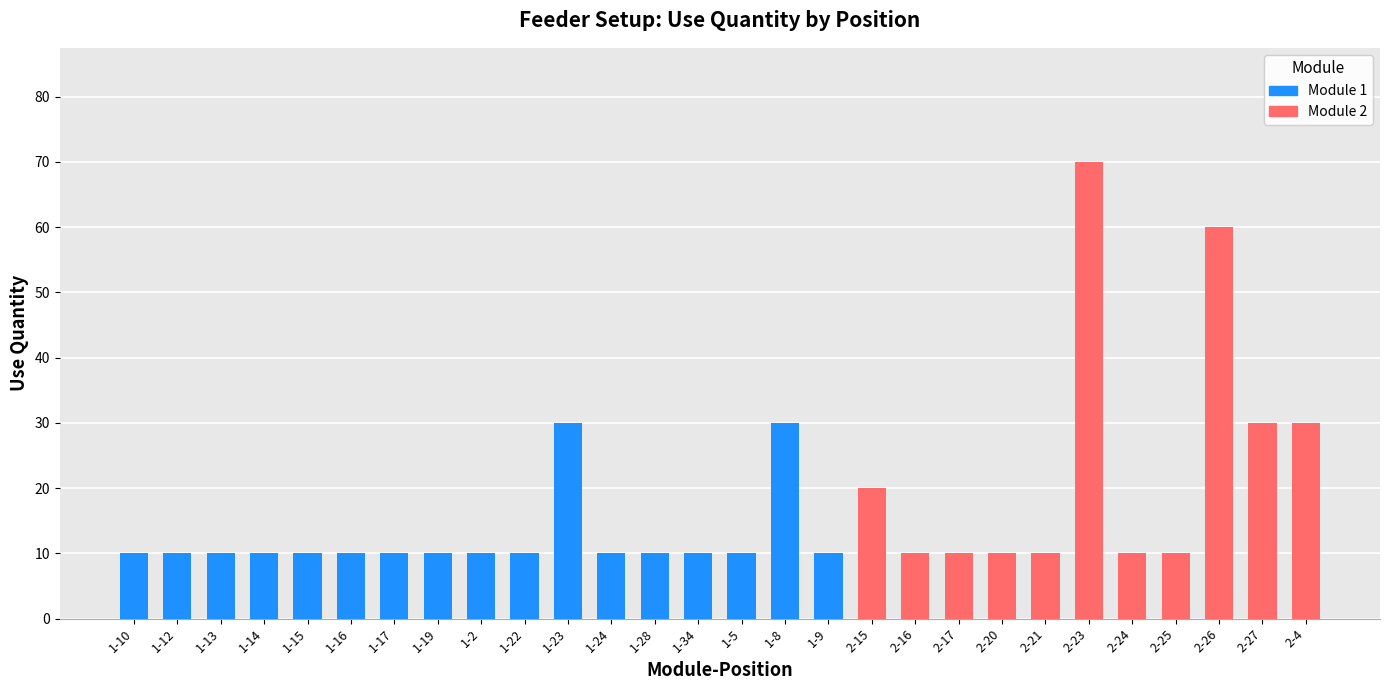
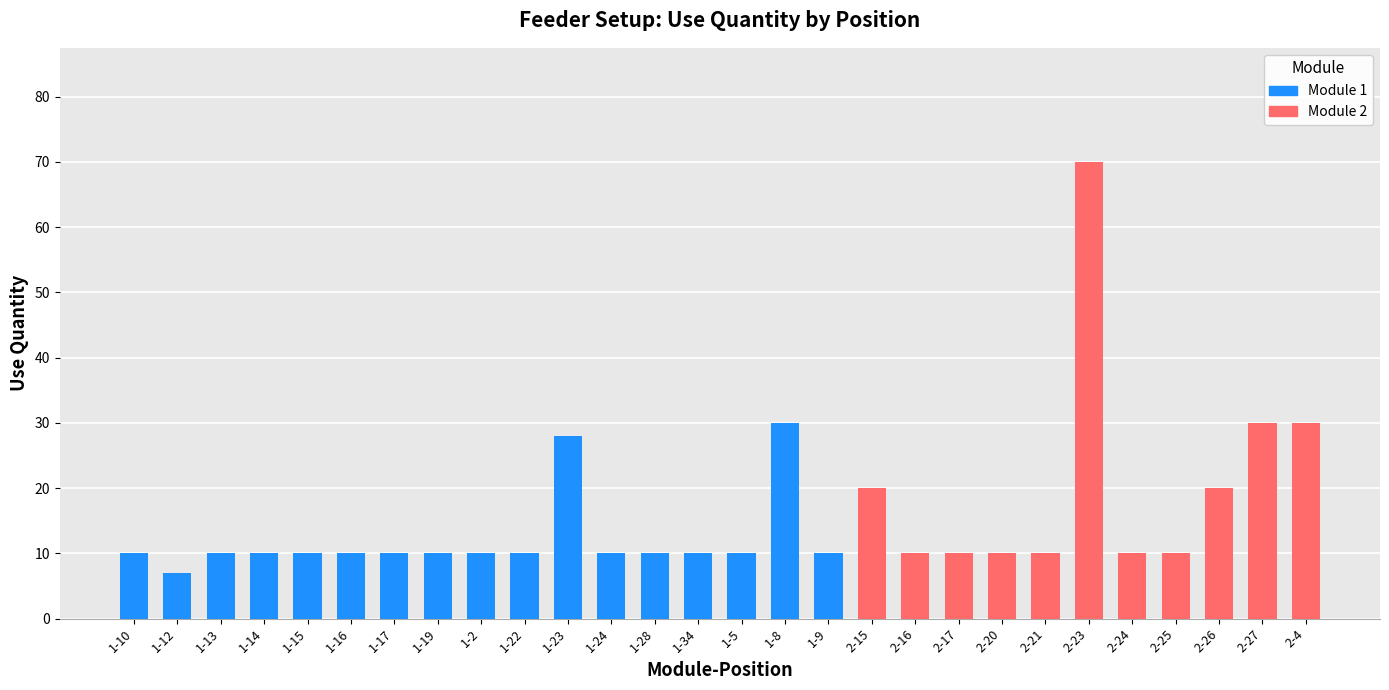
  {
    "Module 1": {
      "1-10": 10,
-     "1-12": 10,
+     "1-12": 7,
      "1-13": 10,
      "1-14": 10,
      "1-15": 10,
      "1-16": 10,
      "1-17": 10,
      "1-19": 10,
      "1-2": 10,
      "1-22": 10,
-     "1-23": 30,
+     "1-23": 28,
      "1-24": 10,
      "1-28": 10,
      "1-34": 10,
      "1-5": 10,
      "1-8": 30,
      "1-9": 10,
      "2-15": 0,
      "2-16": 0,
      "2-17": 0,
      "2-20": 0,
      "2-21": 0,
      "2-23": 0,
      "2-24": 0,
      "2-25": 0,
      "2-26": 0,
      "2-27": 0,
      "2-4": 0
    },
    "Module 2": {
      "1-10": 0,
      "1-12": 0,
      "1-13": 0,
      "1-14": 0,
      "1-15": 0,
      "1-16": 0,
      "1-17": 0,
      "1-19": 0,
      "1-2": 0,
      "1-22": 0,
      "1-23": 0,
      "1-24": 0,
      "1-28": 0,
      "1-34": 0,
      "1-5": 0,
      "1-8": 0,
      "1-9": 0,
      "2-15": 20,
      "2-16": 10,
      "2-17": 10,
      "2-20": 10,
      "2-21": 10,
      "2-23": 70,
      "2-24": 10,
      "2-25": 10,
-     "2-26": 60,
+     "2-26": 20,
      "2-27": 30,
      "2-4": 30
    }
  }
